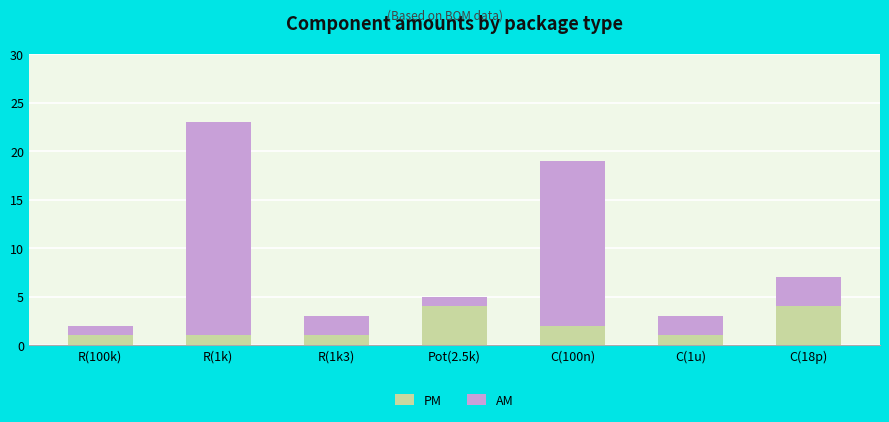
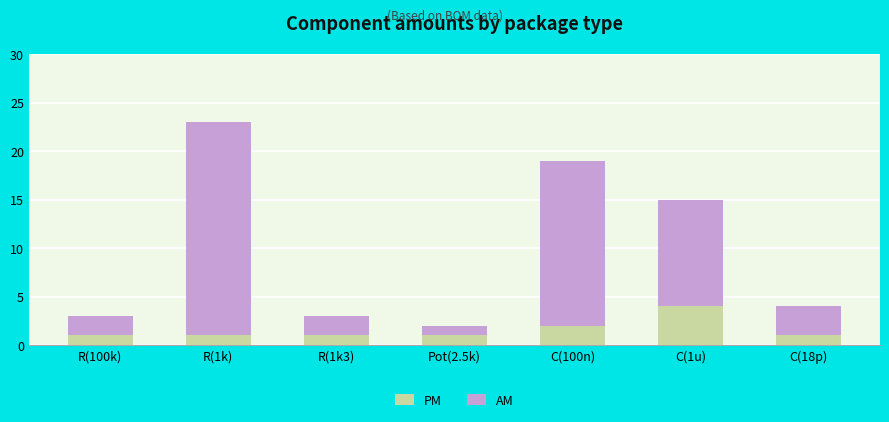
  {
    "PM": {
      "R(100k)": 1,
      "R(1k)": 1,
      "R(1k3)": 1,
-     "Pot(2.5k)": 4,
+     "Pot(2.5k)": 1,
      "C(100n)": 2,
-     "C(1u)": 1,
-     "C(18p)": 4
+     "C(1u)": 4,
+     "C(18p)": 1
    },
    "AM": {
-     "R(100k)": 1,
+     "R(100k)": 2,
      "R(1k)": 22,
      "R(1k3)": 2,
      "Pot(2.5k)": 1,
      "C(100n)": 17,
-     "C(1u)": 2,
+     "C(1u)": 11,
      "C(18p)": 3
    }
  }
